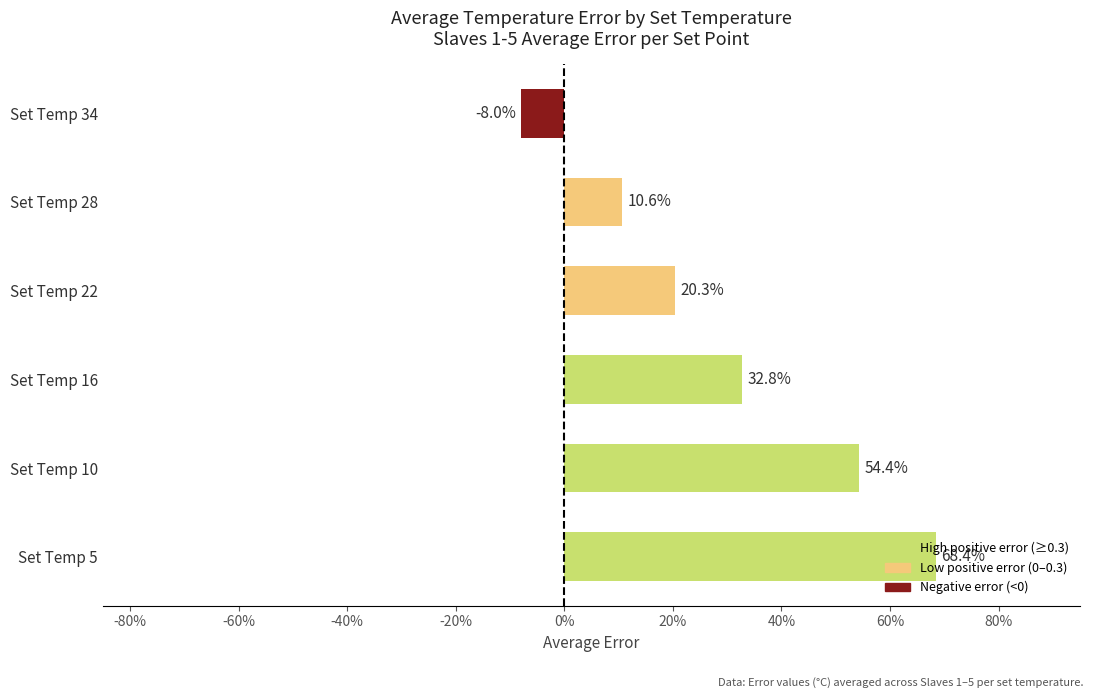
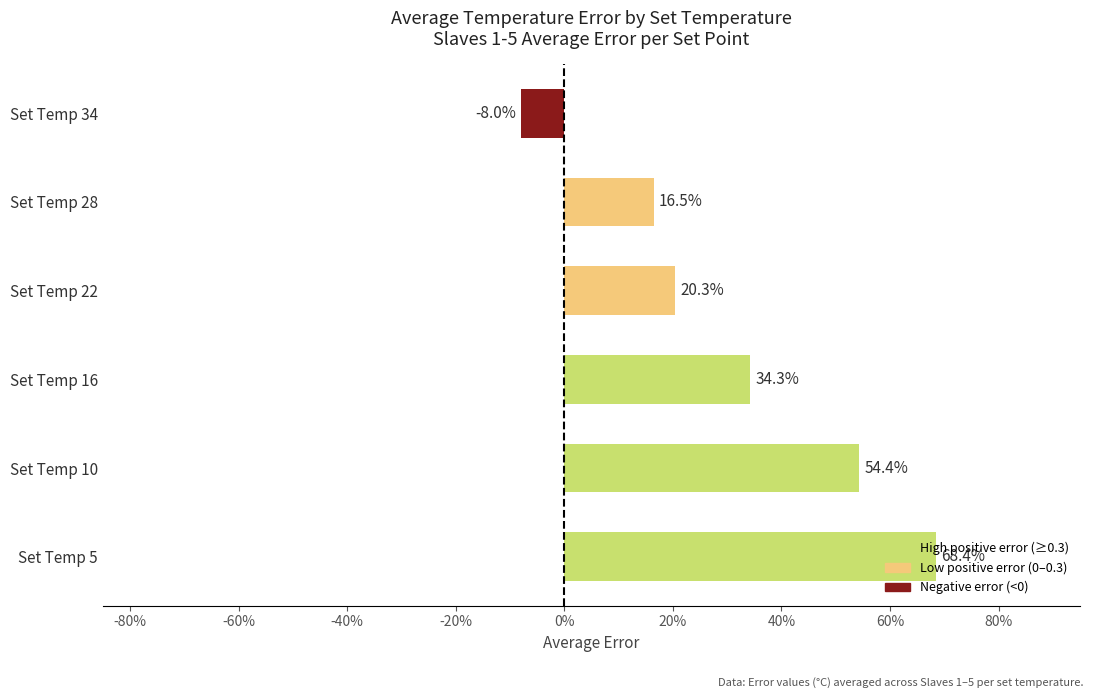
  {
    "Set Temp 34": "-8.0%",
-   "Set Temp 28": "10.6%",
+   "Set Temp 28": "16.5%",
    "Set Temp 22": "20.3%",
-   "Set Temp 16": "32.8%",
+   "Set Temp 16": "34.3%",
    "Set Temp 10": "54.4%",
    "Set Temp 5": "68.4%"
  }
